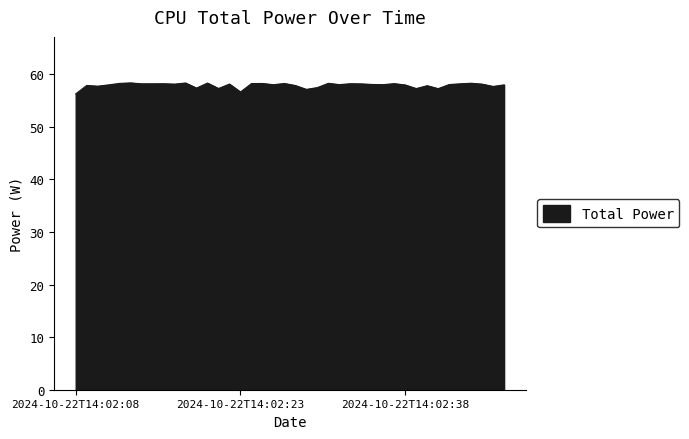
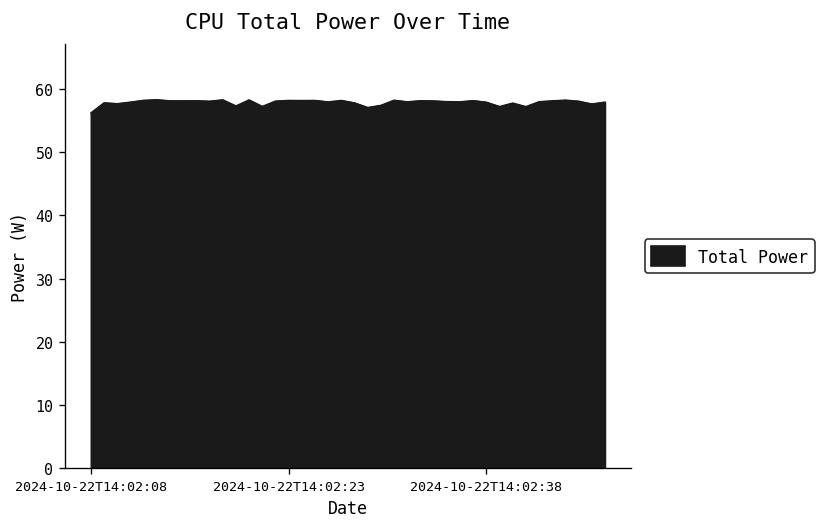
  {
    "2024-10-22T14:02:08": 56,
-   "2024-10-22T14:02:23": 57,
+   "2024-10-22T14:02:23": 58,
    "2024-10-22T14:02:38": 58
  }
